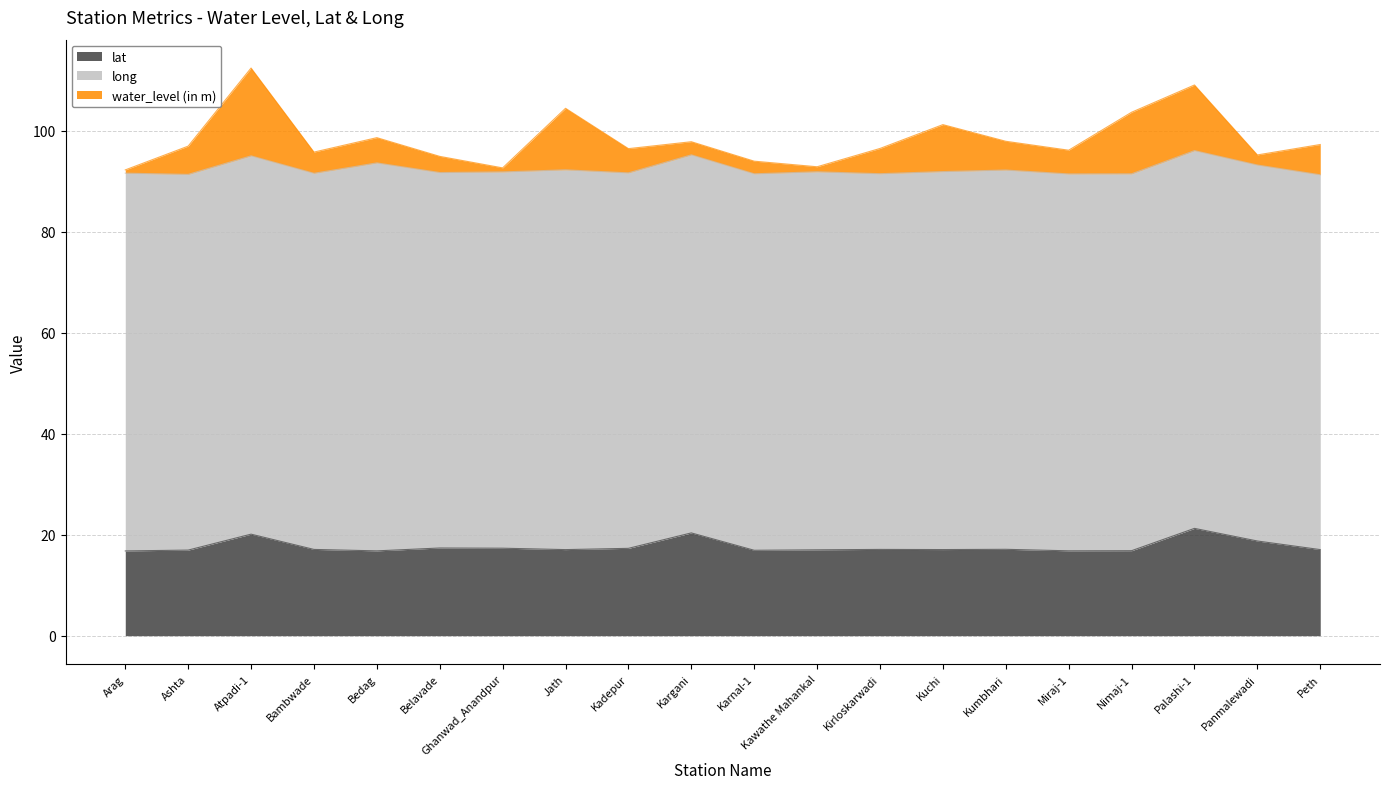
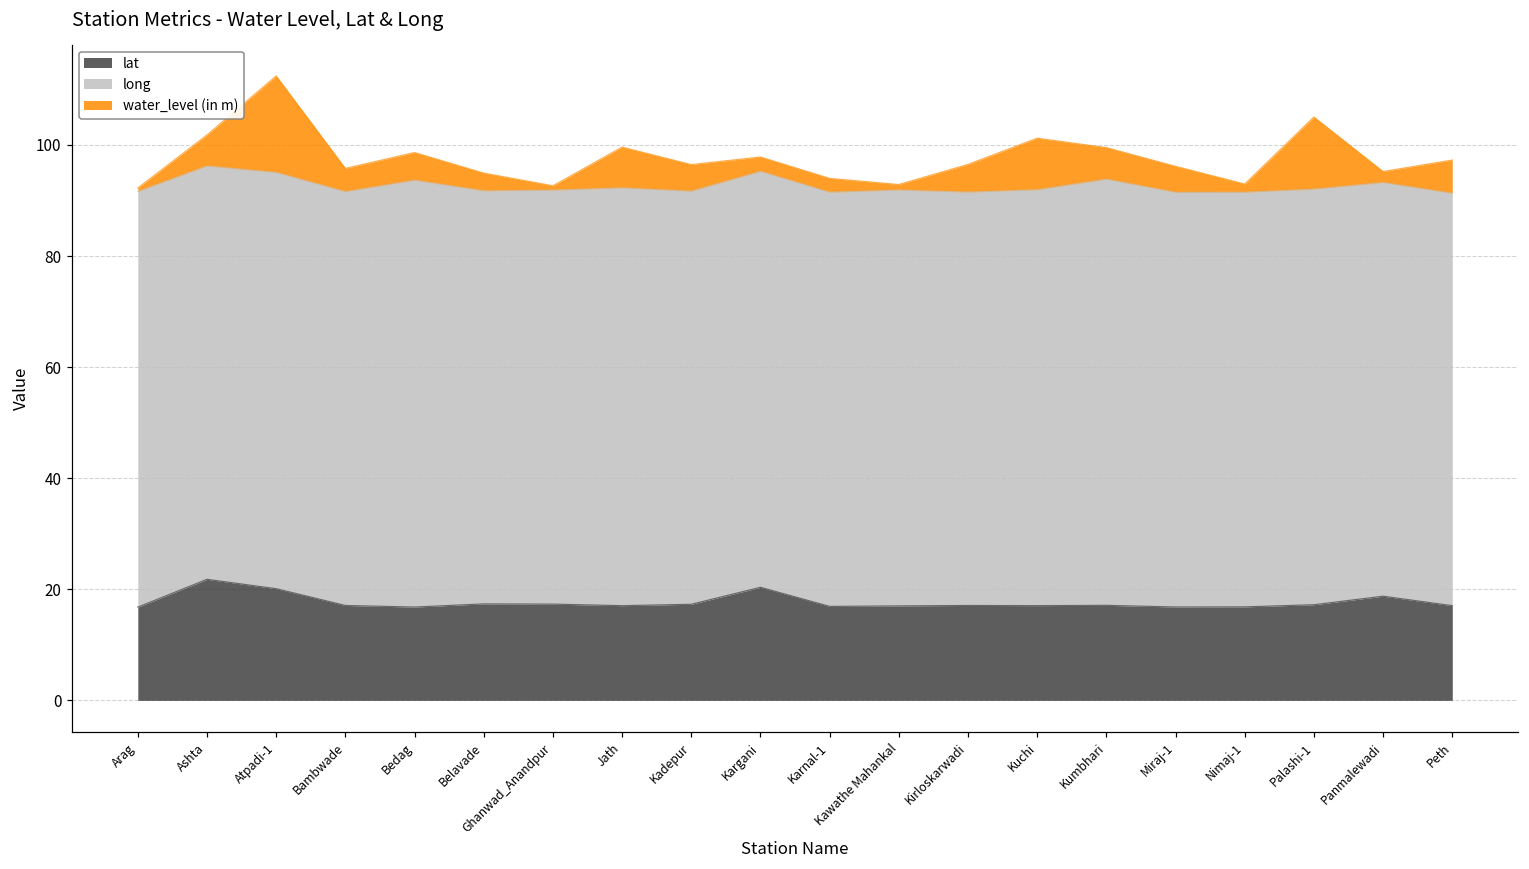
  {
    "lat": {
      "Arag": 17,
-     "Ashta": 17,
+     "Ashta": 22,
      "Atpadi-1": 20,
      "Bambwade": 17,
      "Bedag": 17,
      "Belavade": 17,
      "Ghanwad_Anandpur": 17,
      "Jath": 17,
      "Kadepur": 17,
      "Kargani": 20,
      "Karnal-1": 17,
      "Kawathe Mahankal": 17,
      "Kirloskarwadi": 17,
      "Kuchi": 17,
      "Kumbhari": 17,
      "Miraj-1": 17,
      "Nimaj-1": 17,
-     "Palashi-1": 21,
+     "Palashi-1": 17,
      "Panmalewadi": 19,
      "Peth": 17
    },
    "long": {
      "Arag": 75,
      "Ashta": 74,
      "Atpadi-1": 75,
      "Bambwade": 74,
      "Bedag": 77,
      "Belavade": 74,
      "Ghanwad_Anandpur": 75,
      "Jath": 75,
      "Kadepur": 74,
      "Kargani": 75,
      "Karnal-1": 75,
      "Kawathe Mahankal": 75,
      "Kirloskarwadi": 74,
      "Kuchi": 75,
-     "Kumbhari": 75,
+     "Kumbhari": 77,
      "Miraj-1": 75,
      "Nimaj-1": 75,
      "Palashi-1": 75,
      "Panmalewadi": 74,
      "Peth": 74
    },
    "water_level (in m)": {
      "Arag": 1,
      "Ashta": 6,
      "Atpadi-1": 17,
      "Bambwade": 4,
      "Bedag": 5,
      "Belavade": 3,
      "Ghanwad_Anandpur": 1,
-     "Jath": 12,
+     "Jath": 7,
      "Kadepur": 5,
      "Kargani": 3,
      "Karnal-1": 3,
      "Kawathe Mahankal": 1,
      "Kirloskarwadi": 5,
      "Kuchi": 9,
      "Kumbhari": 6,
      "Miraj-1": 5,
-     "Nimaj-1": 12,
+     "Nimaj-1": 2,
      "Palashi-1": 13,
      "Panmalewadi": 2,
      "Peth": 6
    }
  }
